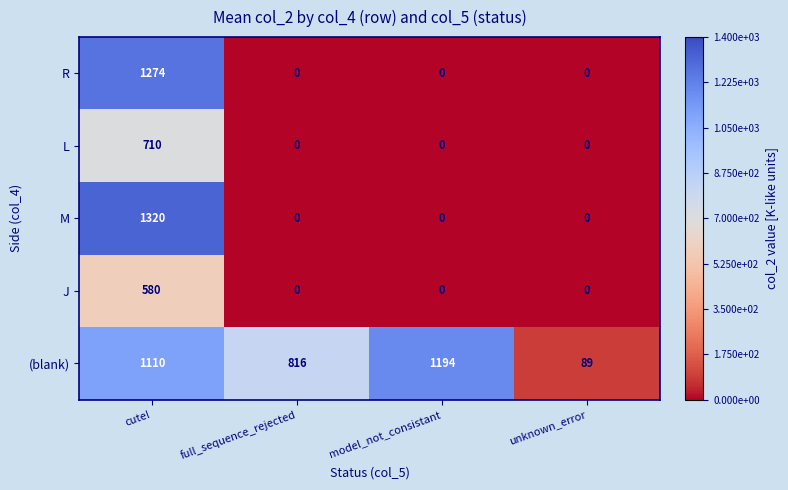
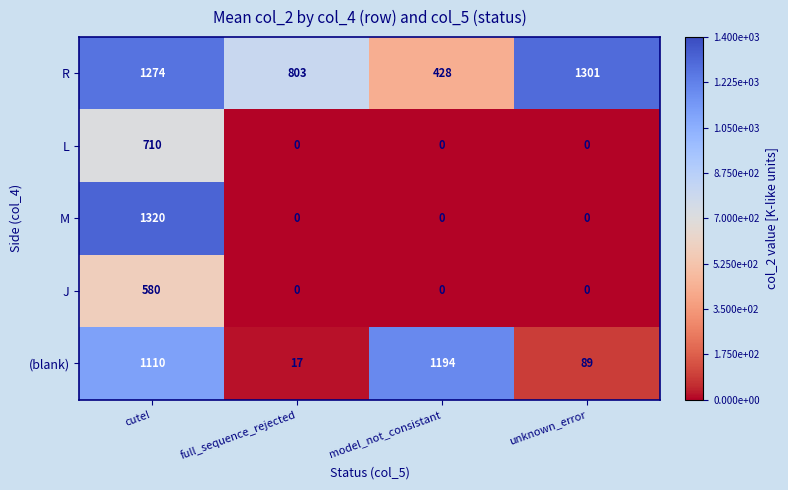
  {
    "R": {
      "cute!": 1274,
-     "full_sequence_rejected": 0,
-     "model_not_consistant": 0,
-     "unknown_error": 0
+     "full_sequence_rejected": 803,
+     "model_not_consistant": 428,
+     "unknown_error": 1301
    },
    "L": {
      "cute!": 710,
      "full_sequence_rejected": 0,
      "model_not_consistant": 0,
      "unknown_error": 0
    },
    "M": {
      "cute!": 1320,
      "full_sequence_rejected": 0,
      "model_not_consistant": 0,
      "unknown_error": 0
    },
    "J": {
      "cute!": 580,
      "full_sequence_rejected": 0,
      "model_not_consistant": 0,
      "unknown_error": 0
    },
    "(blank)": {
      "cute!": 1110,
-     "full_sequence_rejected": 816,
+     "full_sequence_rejected": 17,
      "model_not_consistant": 1194,
      "unknown_error": 89
    }
  }
